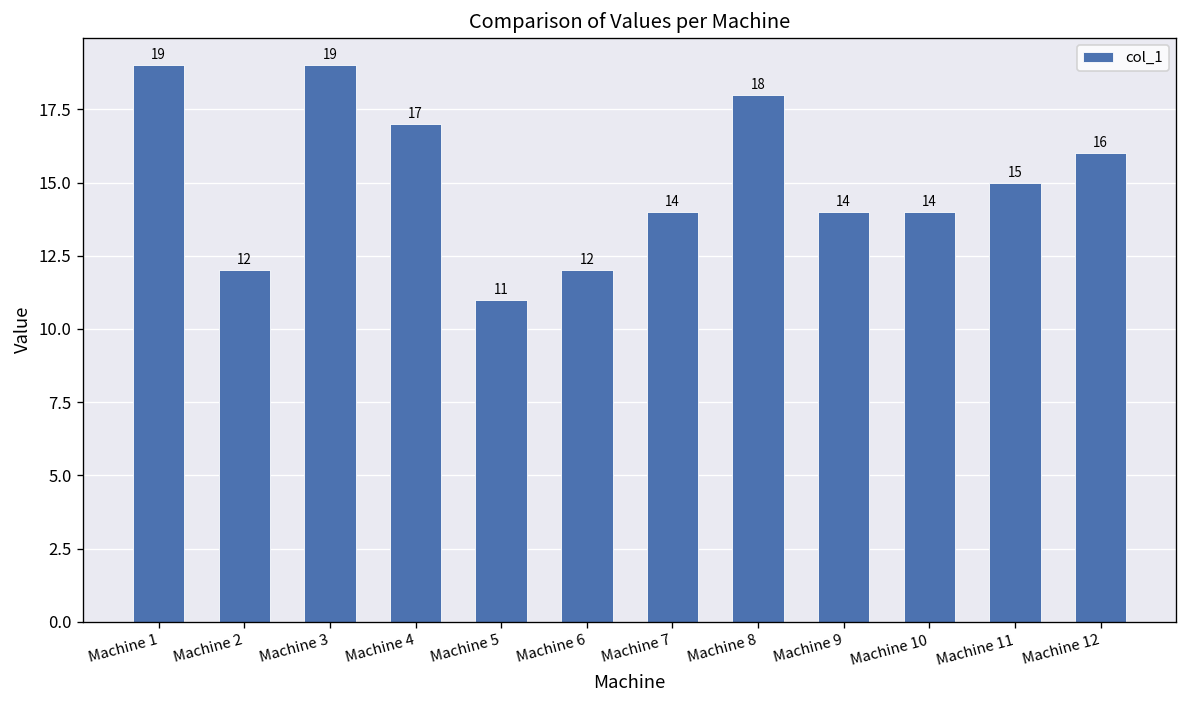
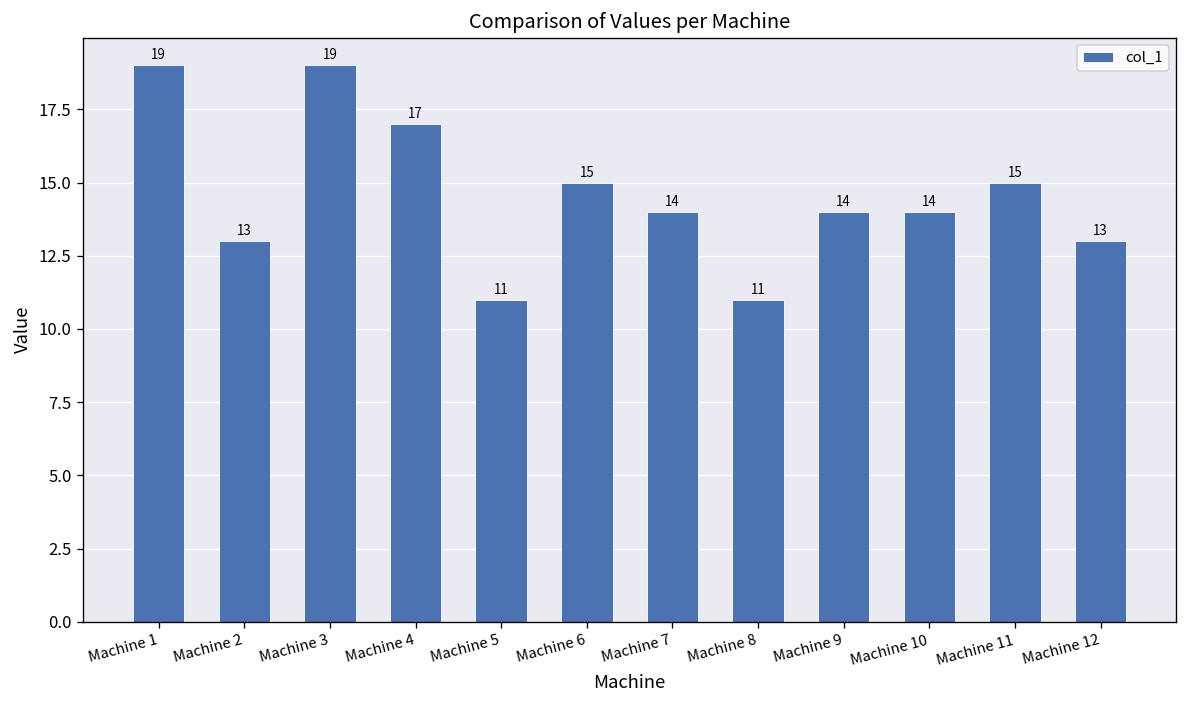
  {
    "Machine 1": 19,
-   "Machine 2": 12,
+   "Machine 2": 13,
    "Machine 3": 19,
    "Machine 4": 17,
    "Machine 5": 11,
-   "Machine 6": 12,
+   "Machine 6": 15,
    "Machine 7": 14,
-   "Machine 8": 18,
+   "Machine 8": 11,
    "Machine 9": 14,
    "Machine 10": 14,
    "Machine 11": 15,
-   "Machine 12": 16
+   "Machine 12": 13
  }
